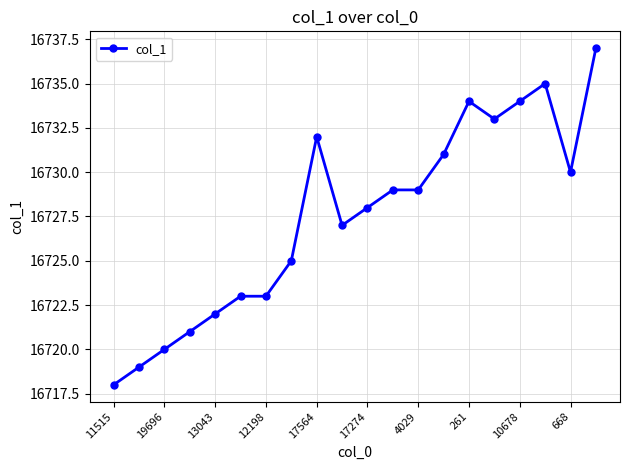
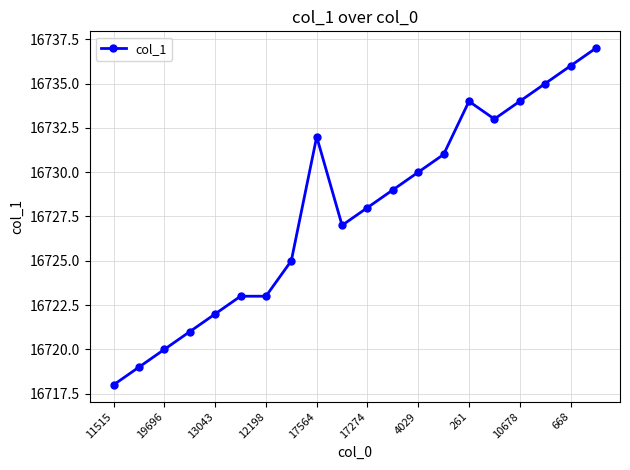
  {
    "11515": 16718,
    "19696": 16720,
    "13043": 16722,
    "12198": 16723,
    "17564": 16732,
    "17274": 16728,
-   "4029": 16729,
+   "4029": 16730,
    "261": 16734,
    "10678": 16734,
-   "668": 16730
+   "668": 16736
  }
